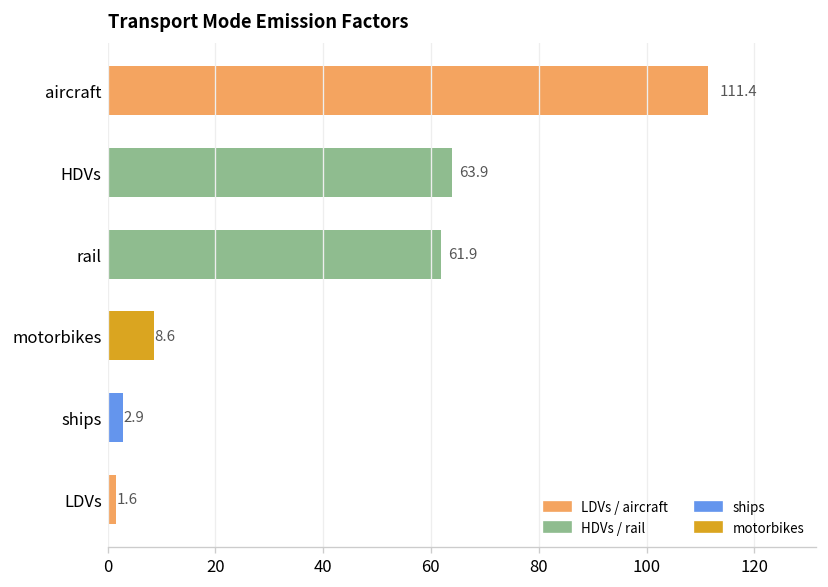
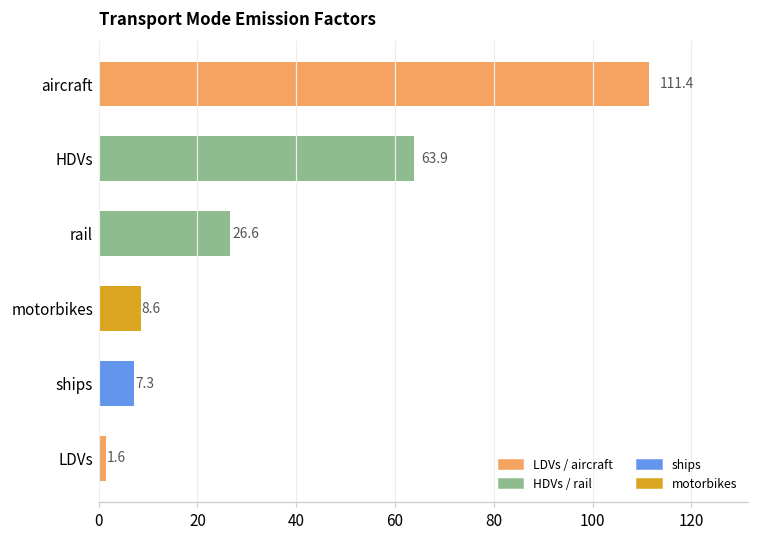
  {
    "aircraft": 111.4,
    "HDVs": 63.9,
-   "rail": 61.9,
+   "rail": 26.6,
    "motorbikes": 8.6,
-   "ships": 2.9,
+   "ships": 7.3,
    "LDVs": 1.6
  }
